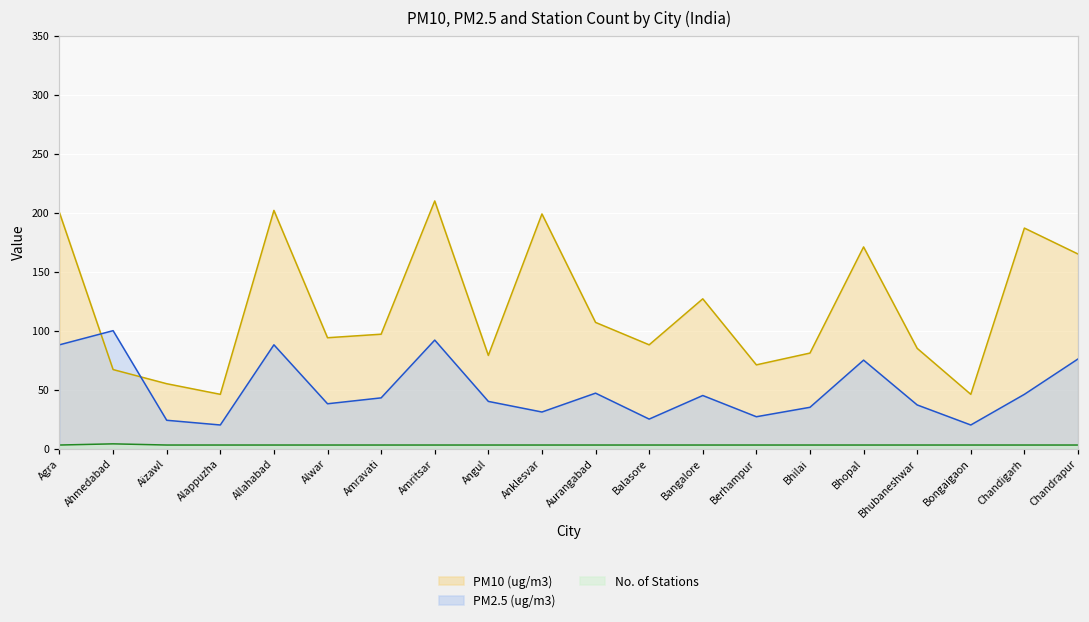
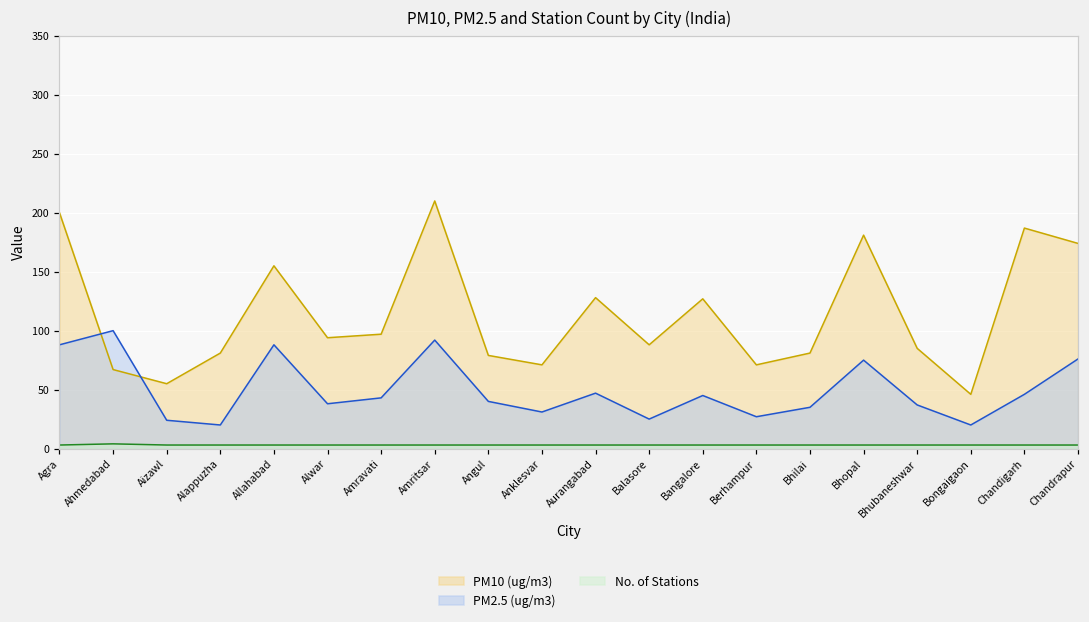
  {
    "PM10 (ug/m3)": {
      "Agra": 200,
      "Ahmedabad": 67,
      "Aizawl": 55,
-     "Alappuzha": 46,
-     "Allahabad": 202,
+     "Alappuzha": 81,
+     "Allahabad": 155,
      "Alwar": 94,
      "Amravati": 97,
      "Amritsar": 210,
      "Angul": 79,
-     "Anklesvar": 199,
-     "Aurangabad": 107,
+     "Anklesvar": 71,
+     "Aurangabad": 128,
      "Balasore": 88,
      "Bangalore": 127,
      "Berhampur": 71,
      "Bhilai": 81,
-     "Bhopal": 171,
+     "Bhopal": 181,
      "Bhubaneshwar": 85,
      "Bongaigaon": 46,
      "Chandigarh": 187,
-     "Chandrapur": 165
+     "Chandrapur": 174
    }
  }
